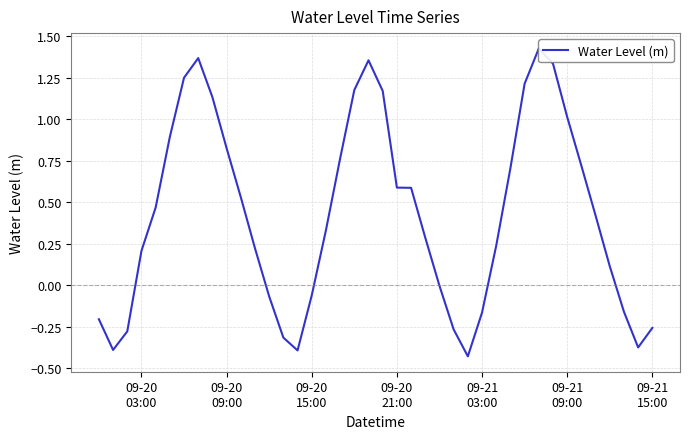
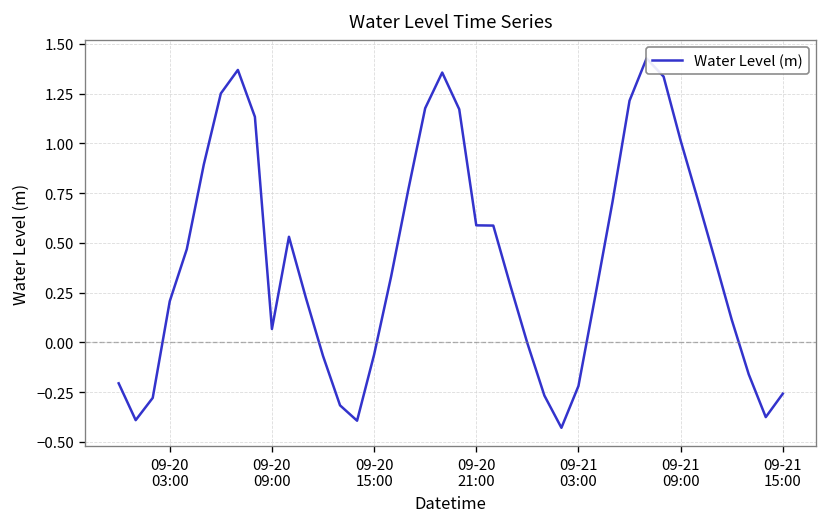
  {
    "09-20 03:00": 0.21,
-   "09-20 09:00": 0.83,
+   "09-20 09:00": 0.07,
    "09-20 15:00": -0.06,
    "09-20 21:00": 0.59,
-   "09-21 03:00": -0.17,
+   "09-21 03:00": -0.22,
    "09-21 09:00": 1.01,
    "09-21 15:00": -0.26
  }
